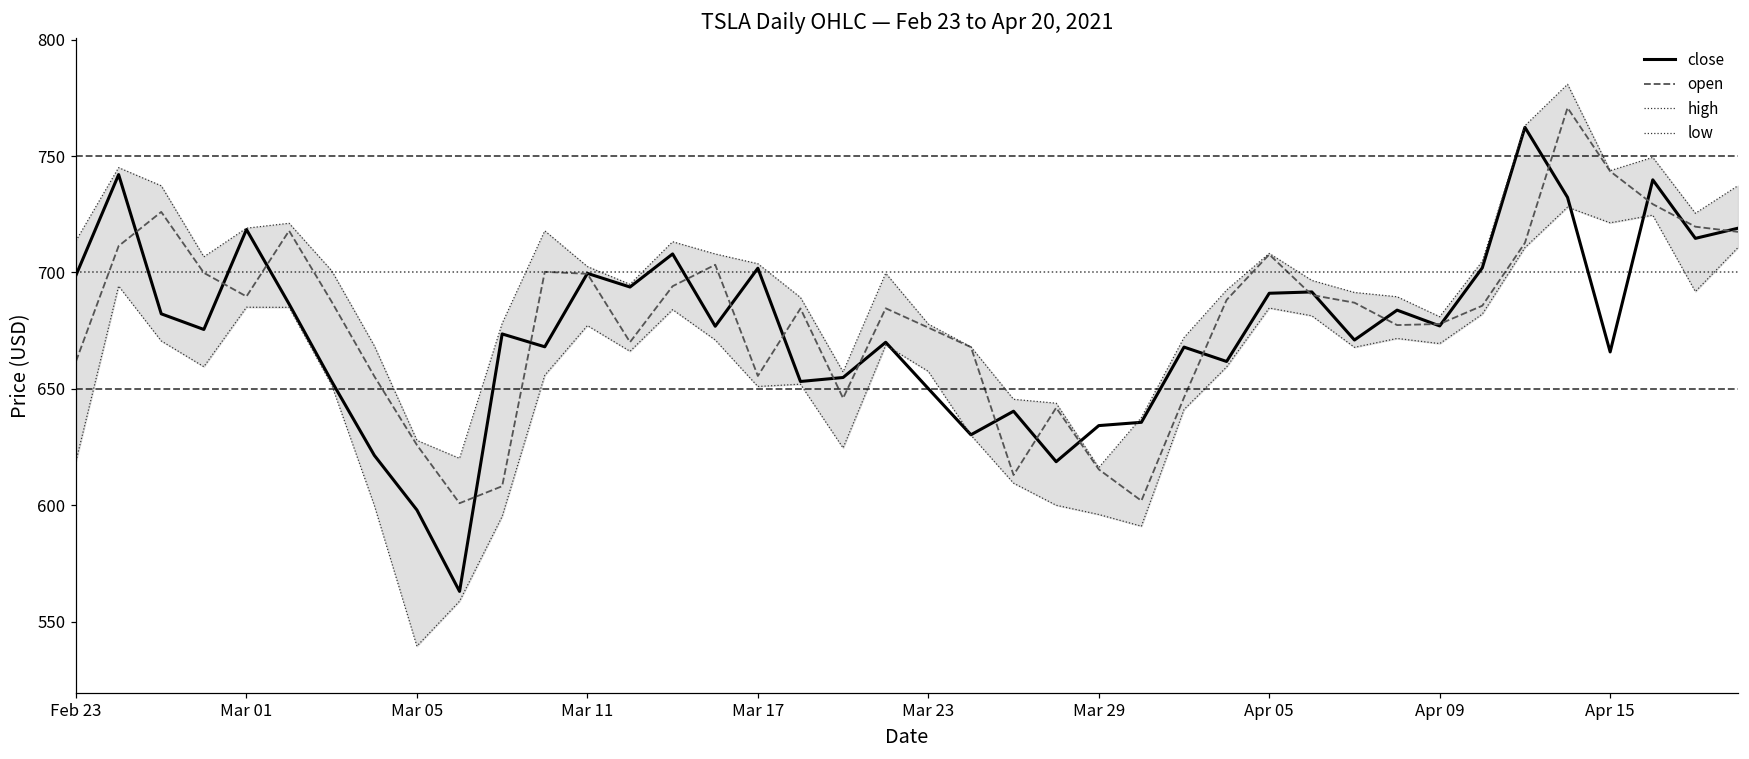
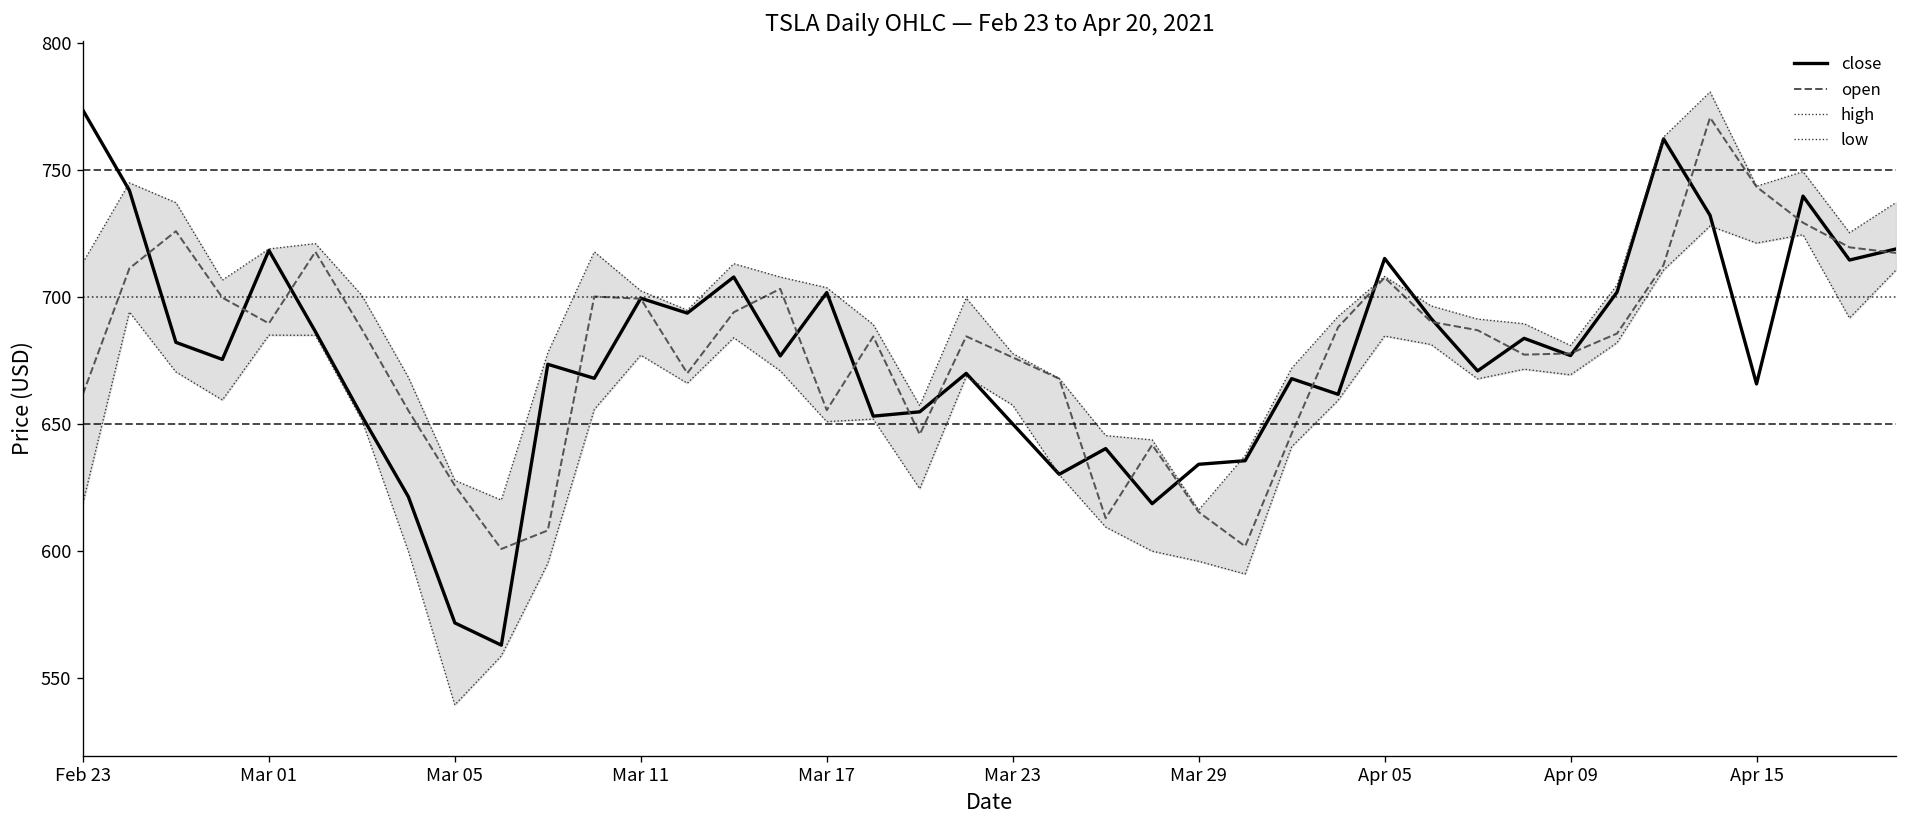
  {
    "close": {
-     "Feb 23": 699,
-     "Mar 05": 598,
+     "Feb 23": 774,
+     "Mar 05": 572,
      "Mar 17": 702,
      "Mar 23": 650,
      "Mar 29": 634,
-     "Apr 05": 691,
+     "Apr 05": 715,
      "Apr 15": 666
    }
  }
